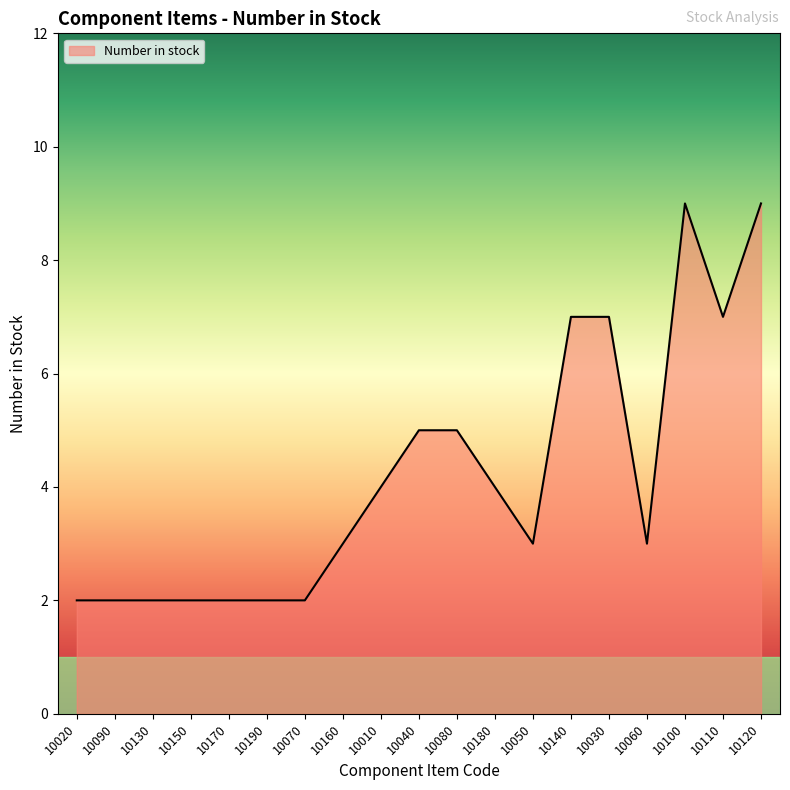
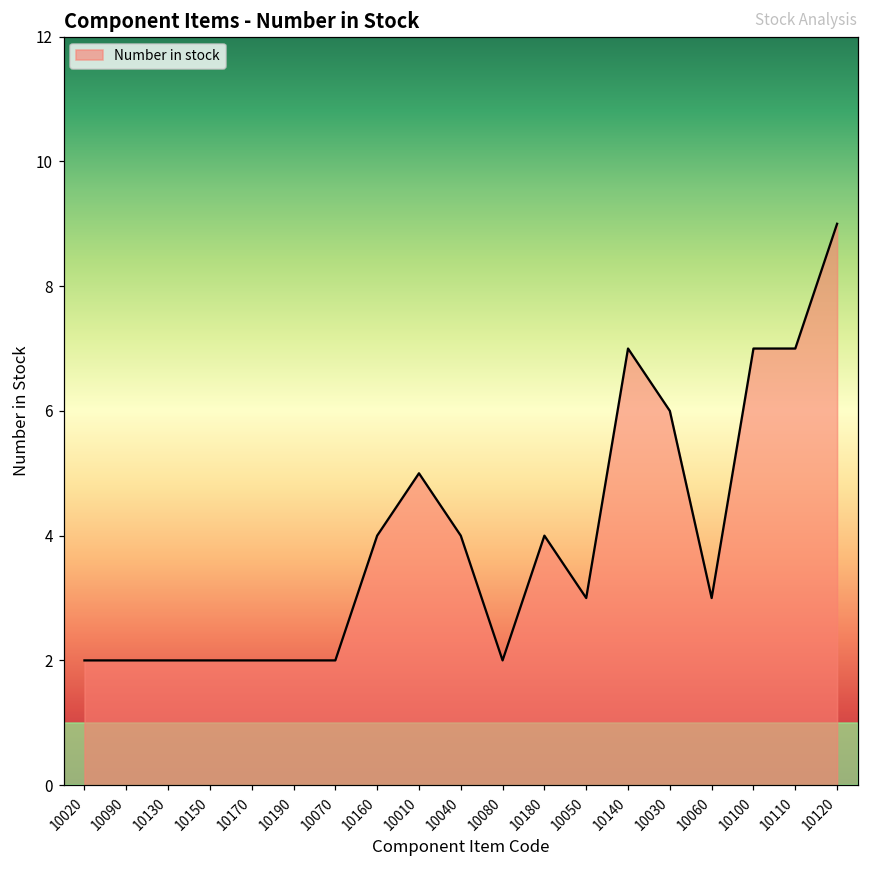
  {
    "10020": 2,
    "10090": 2,
    "10130": 2,
    "10150": 2,
    "10170": 2,
    "10190": 2,
    "10070": 2,
-   "10160": 3,
-   "10010": 4,
-   "10040": 5,
-   "10080": 5,
+   "10160": 4,
+   "10010": 5,
+   "10040": 4,
+   "10080": 2,
    "10180": 4,
    "10050": 3,
    "10140": 7,
-   "10030": 7,
+   "10030": 6,
    "10060": 3,
-   "10100": 9,
+   "10100": 7,
    "10110": 7,
    "10120": 9
  }
